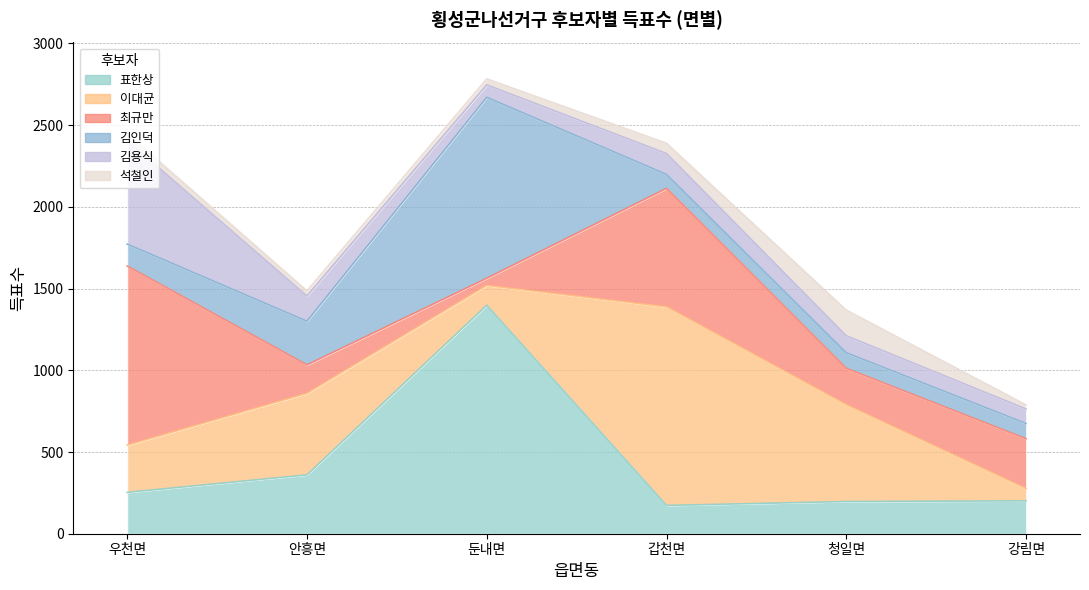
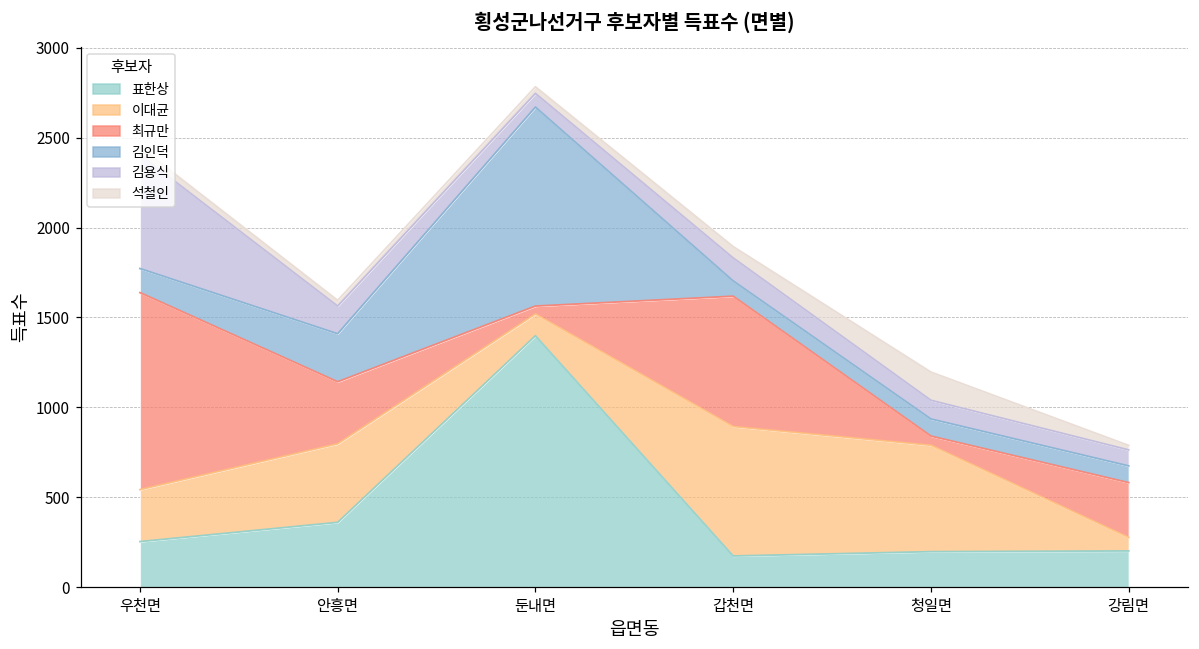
  {
    "이대균": {
      "우천면": 290,
-     "안흥면": 500,
+     "안흥면": 440,
      "둔내면": 120,
-     "갑천면": 1220,
+     "갑천면": 720,
      "청일면": 590,
      "강림면": 80
    },
    "최규만": {
      "우천면": 1100,
-     "안흥면": 170,
+     "안흥면": 350,
      "둔내면": 40,
      "갑천면": 730,
-     "청일면": 220,
+     "청일면": 50,
      "강림면": 310
    }
  }
